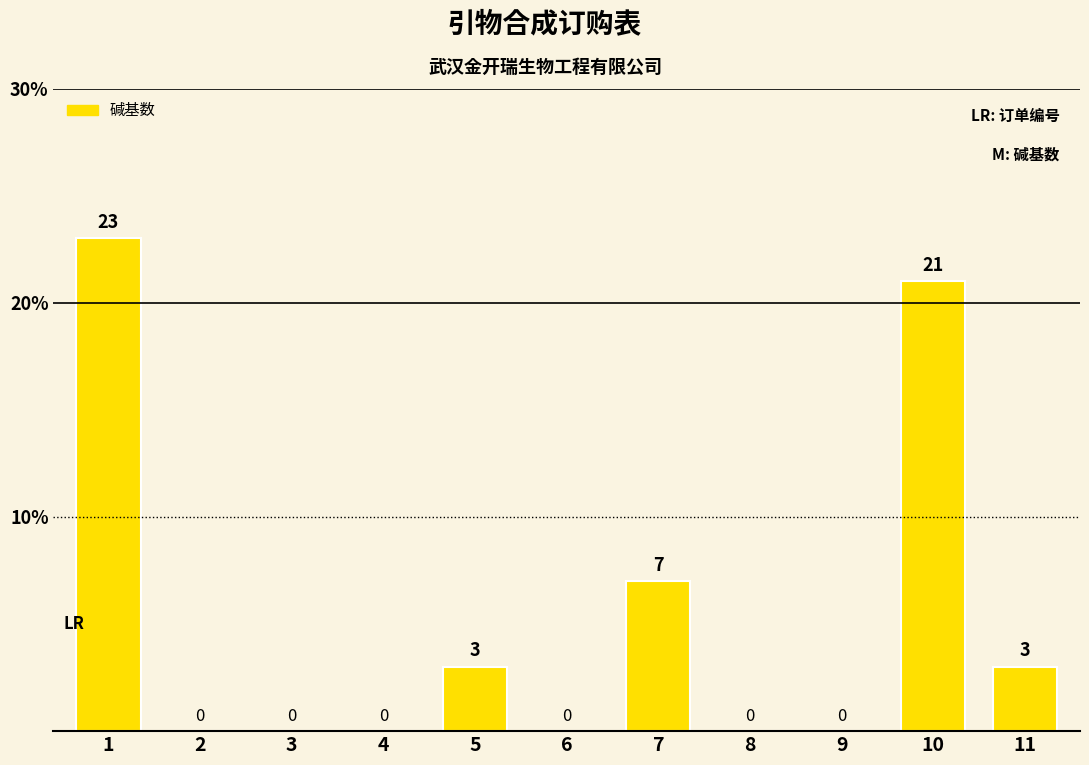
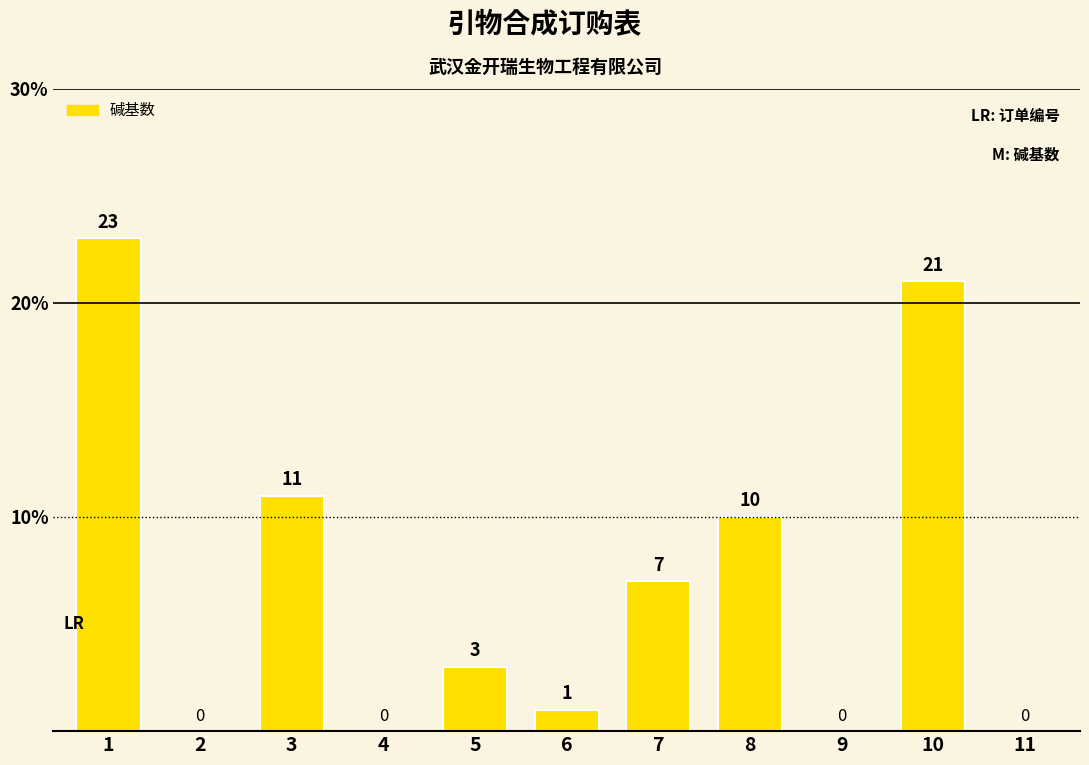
  {
    "1": 23,
    "2": 0,
-   "3": 0,
+   "3": 11,
    "4": 0,
    "5": 3,
-   "6": 0,
+   "6": 1,
    "7": 7,
-   "8": 0,
+   "8": 10,
    "9": 0,
    "10": 21,
-   "11": 3
+   "11": 0
  }
